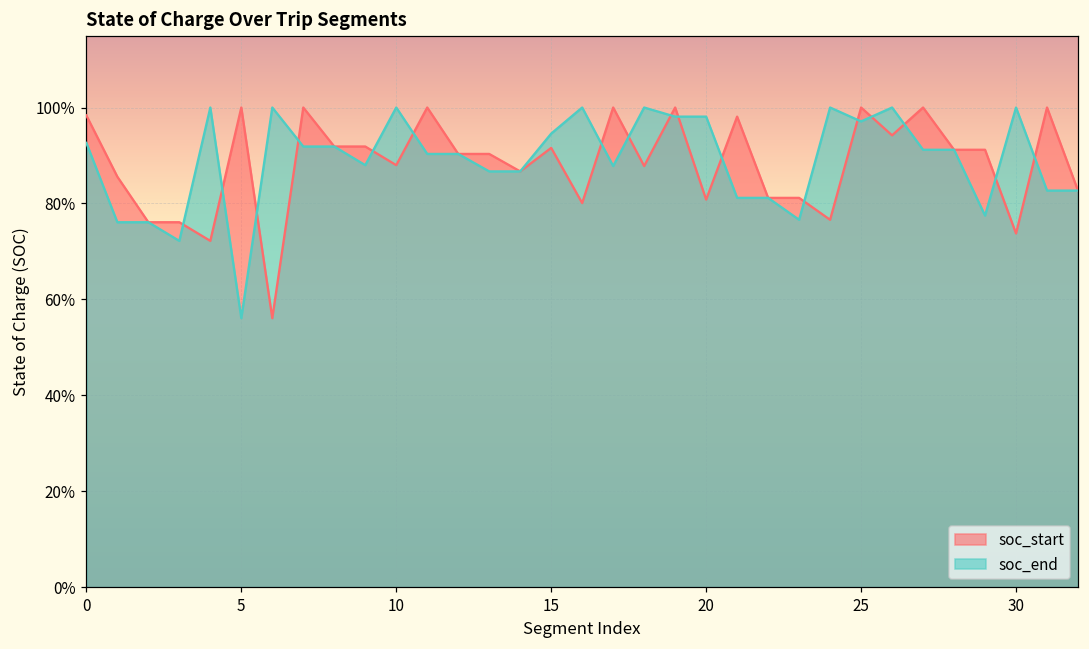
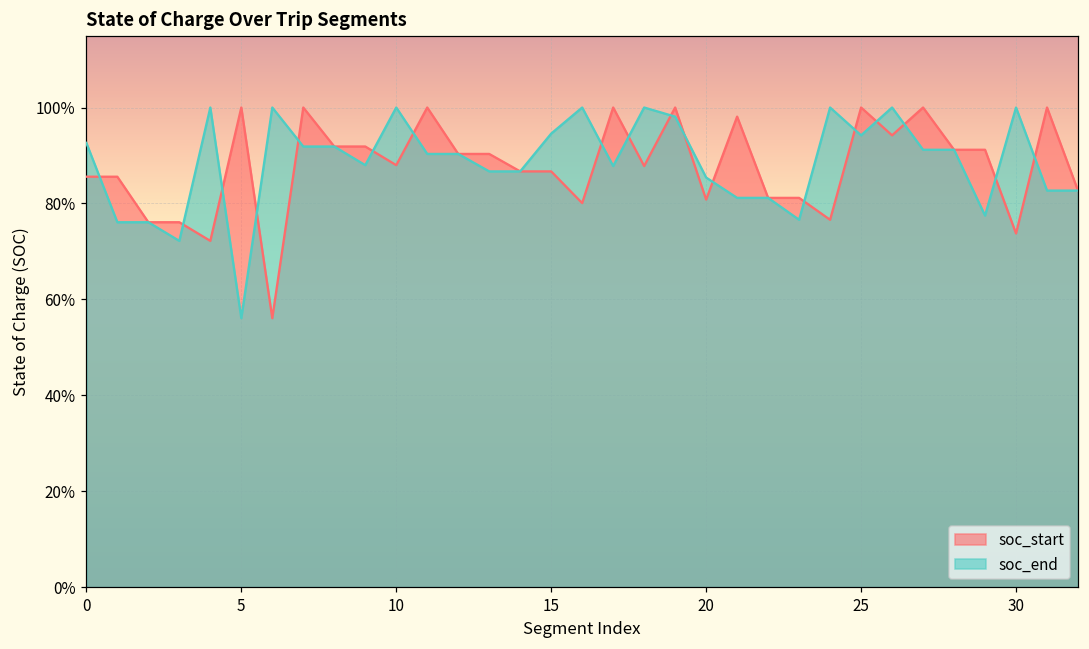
  {
    "soc_start": {
-     "0": "98%",
+     "0": "86%",
      "5": "100%",
      "10": "88%",
-     "15": "92%",
+     "15": "87%",
      "20": "81%",
      "25": "100%",
      "30": "74%"
    },
    "soc_end": {
      "0": "93%",
      "5": "56%",
      "10": "100%",
      "15": "95%",
-     "20": "98%",
-     "25": "97%",
+     "20": "85%",
+     "25": "94%",
      "30": "100%"
    }
  }
